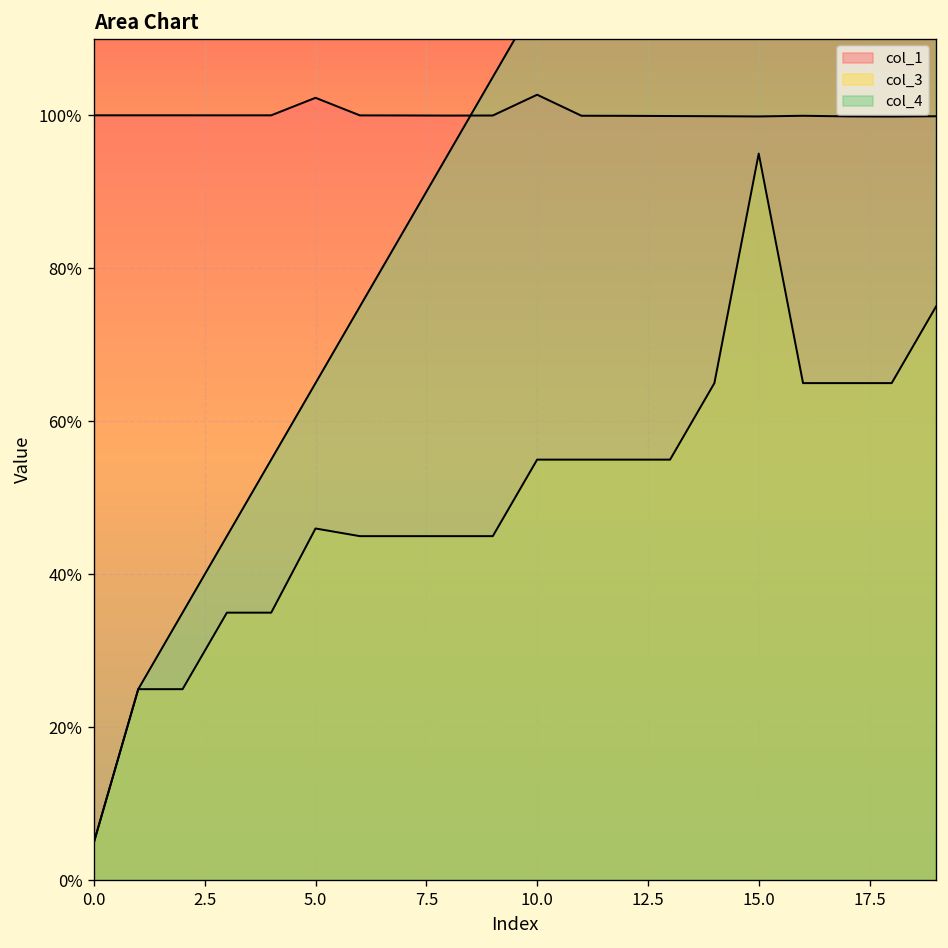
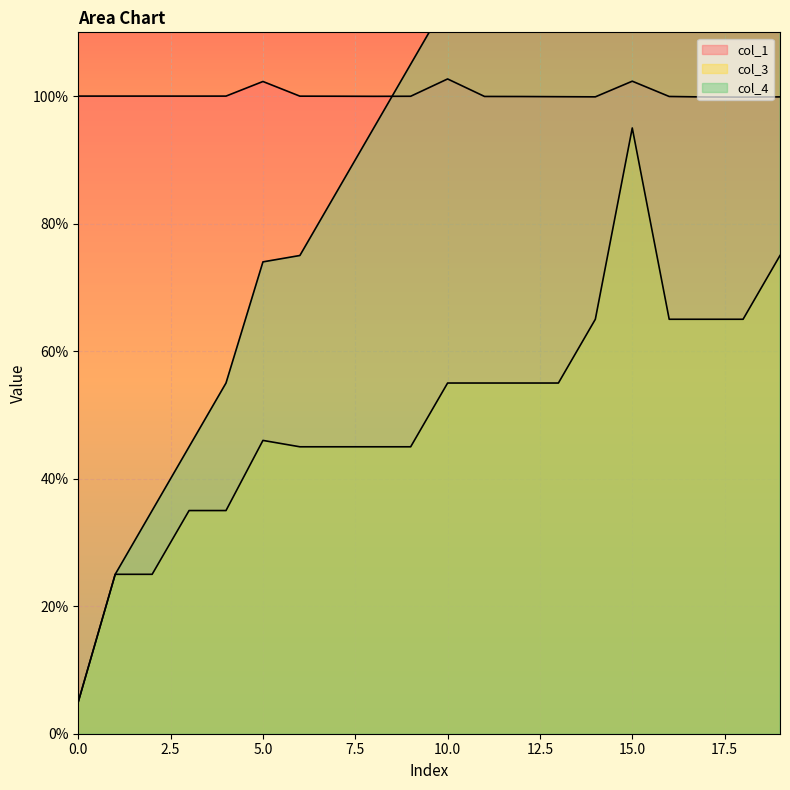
  {
    "col_1": {
      "0.0": "100%",
      "5.0": "102%",
      "10.0": "103%",
-     "15.0": "100%"
+     "15.0": "102%"
    },
    "col_3": {
      "5.0": "46%",
      "10.0": "55%",
      "15.0": "95%"
    },
    "col_4": {
-     "5.0": "65%"
+     "5.0": "74%"
    }
  }
